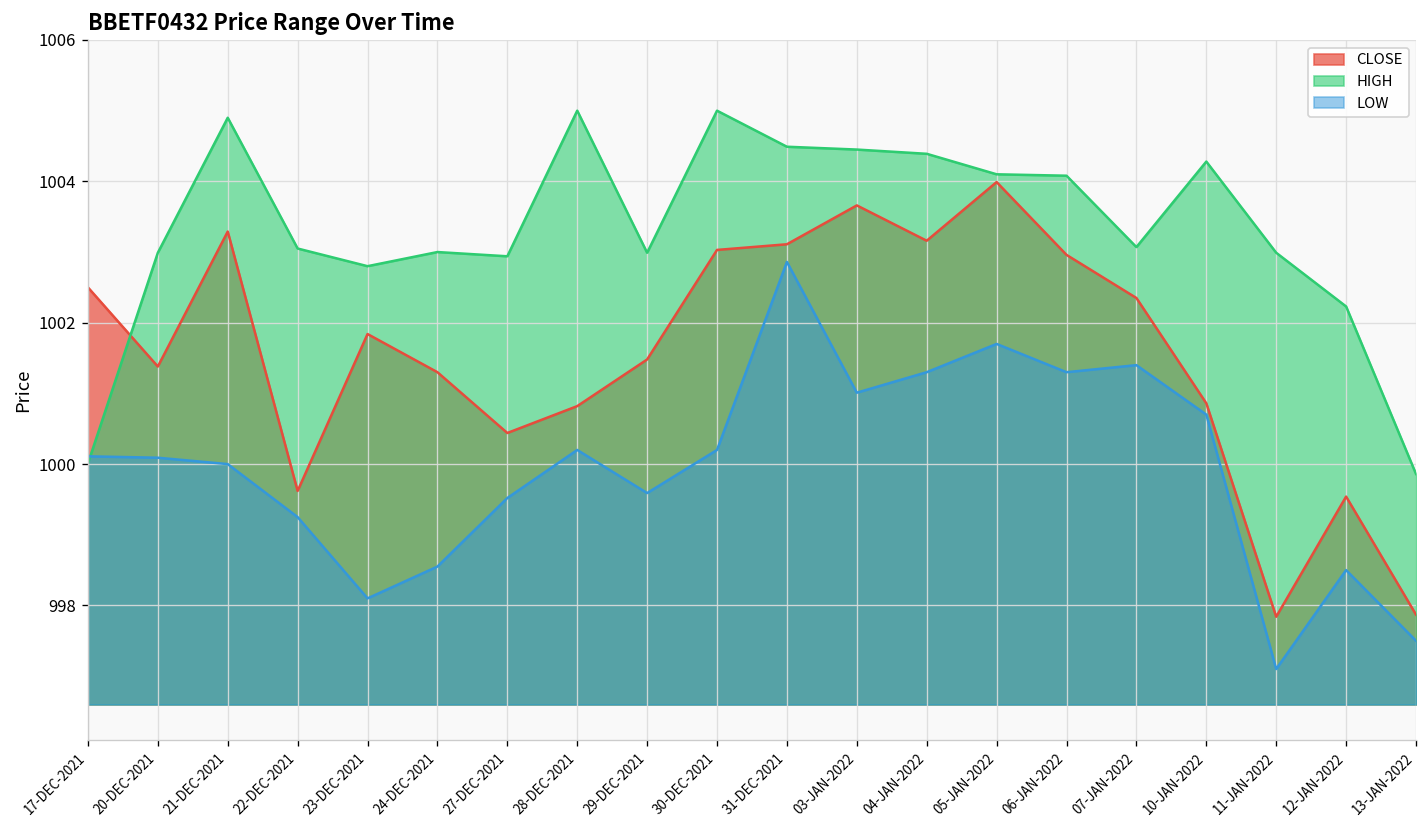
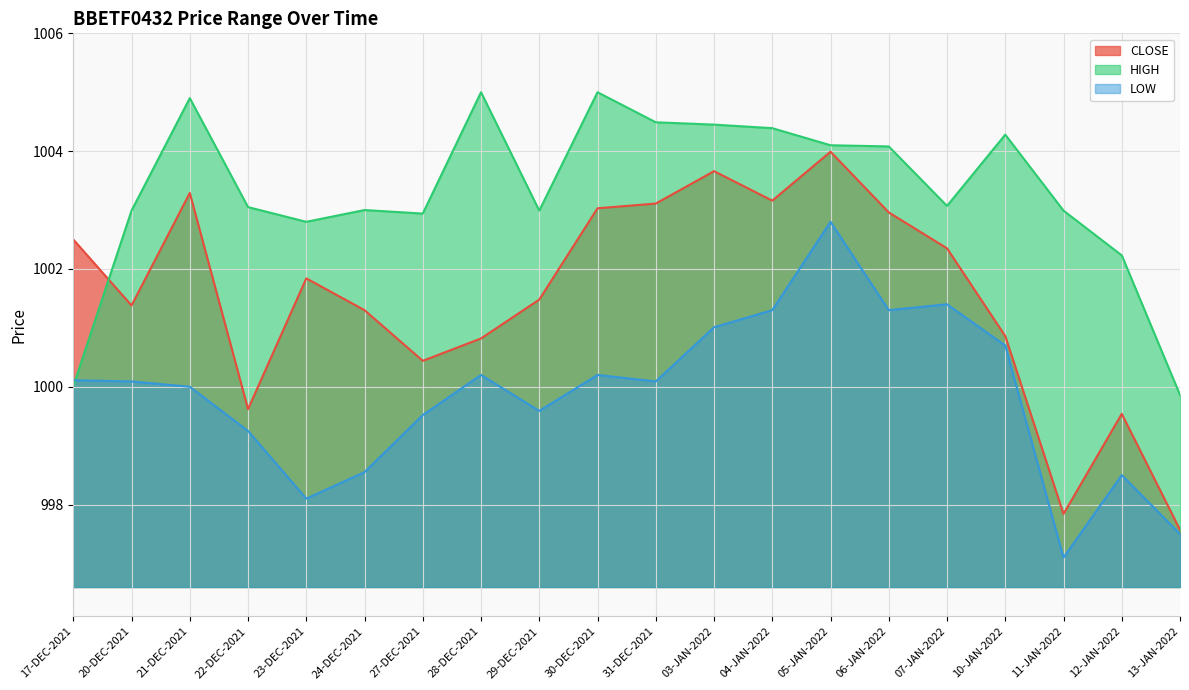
  {
    "CLOSE": {
      "17-DEC-2021": 1002.5,
      "20-DEC-2021": 1001.4,
      "21-DEC-2021": 1003.3,
      "22-DEC-2021": 999.6,
      "23-DEC-2021": 1001.8,
      "24-DEC-2021": 1001.3,
      "27-DEC-2021": 1000.4,
      "28-DEC-2021": 1000.8,
      "29-DEC-2021": 1001.5,
      "30-DEC-2021": 1003.0,
      "31-DEC-2021": 1003.1,
      "03-JAN-2022": 1003.7,
      "04-JAN-2022": 1003.2,
      "05-JAN-2022": 1004.0,
      "06-JAN-2022": 1003.0,
      "07-JAN-2022": 1002.4,
      "10-JAN-2022": 1000.9,
      "11-JAN-2022": 997.8,
      "12-JAN-2022": 999.5,
-     "13-JAN-2022": 997.9
+     "13-JAN-2022": 997.6
    },
    "HIGH": {
      "17-DEC-2021": 1000.0,
      "20-DEC-2021": 1003.0,
      "21-DEC-2021": 1004.9,
      "22-DEC-2021": 1003.1,
      "23-DEC-2021": 1002.8,
      "24-DEC-2021": 1003.0,
      "27-DEC-2021": 1002.9,
      "28-DEC-2021": 1005.0,
      "29-DEC-2021": 1003.0,
      "30-DEC-2021": 1005.0,
      "31-DEC-2021": 1004.5,
      "03-JAN-2022": 1004.5,
      "04-JAN-2022": 1004.4,
      "05-JAN-2022": 1004.1,
      "06-JAN-2022": 1004.1,
      "07-JAN-2022": 1003.1,
      "10-JAN-2022": 1004.3,
      "11-JAN-2022": 1003.0,
      "12-JAN-2022": 1002.2,
      "13-JAN-2022": 999.9
    },
    "LOW": {
      "17-DEC-2021": 1000.1,
      "20-DEC-2021": 1000.1,
      "21-DEC-2021": 1000.0,
      "22-DEC-2021": 999.3,
      "23-DEC-2021": 998.1,
      "24-DEC-2021": 998.6,
      "27-DEC-2021": 999.5,
      "28-DEC-2021": 1000.2,
      "29-DEC-2021": 999.6,
      "30-DEC-2021": 1000.2,
-     "31-DEC-2021": 1002.9,
+     "31-DEC-2021": 1000.1,
      "03-JAN-2022": 1001.0,
      "04-JAN-2022": 1001.3,
-     "05-JAN-2022": 1001.7,
+     "05-JAN-2022": 1002.8,
      "06-JAN-2022": 1001.3,
      "07-JAN-2022": 1001.4,
      "10-JAN-2022": 1000.7,
      "11-JAN-2022": 997.1,
      "12-JAN-2022": 998.5,
      "13-JAN-2022": 997.5
    }
  }
